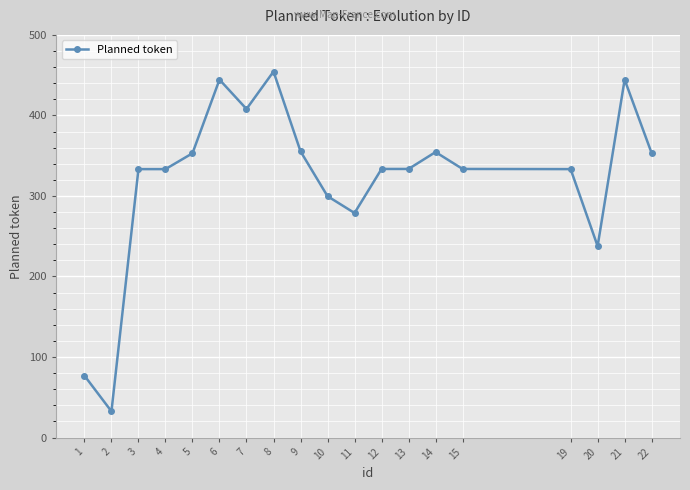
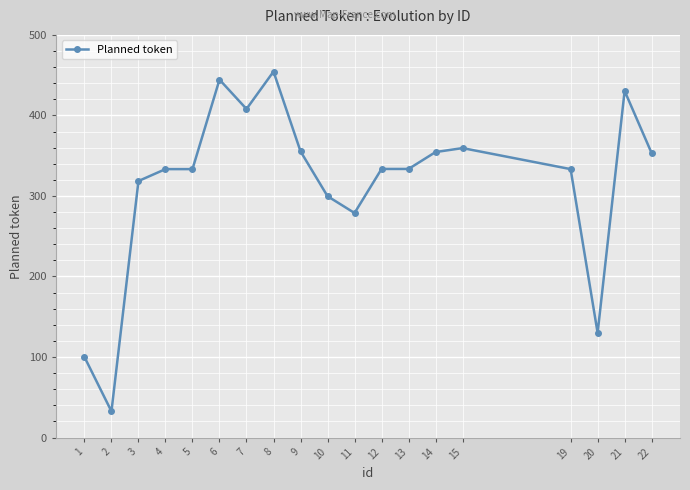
  {
-   "1": 80,
+   "1": 100,
    "2": 30,
-   "3": 330,
+   "3": 320,
    "4": 330,
-   "5": 350,
+   "5": 330,
    "6": 440,
    "7": 410,
    "8": 450,
    "9": 360,
    "10": 300,
    "11": 280,
    "12": 330,
    "13": 330,
    "14": 350,
-   "15": 330,
+   "15": 360,
    "19": 330,
-   "20": 240,
-   "21": 440,
+   "20": 130,
+   "21": 430,
    "22": 350
  }
